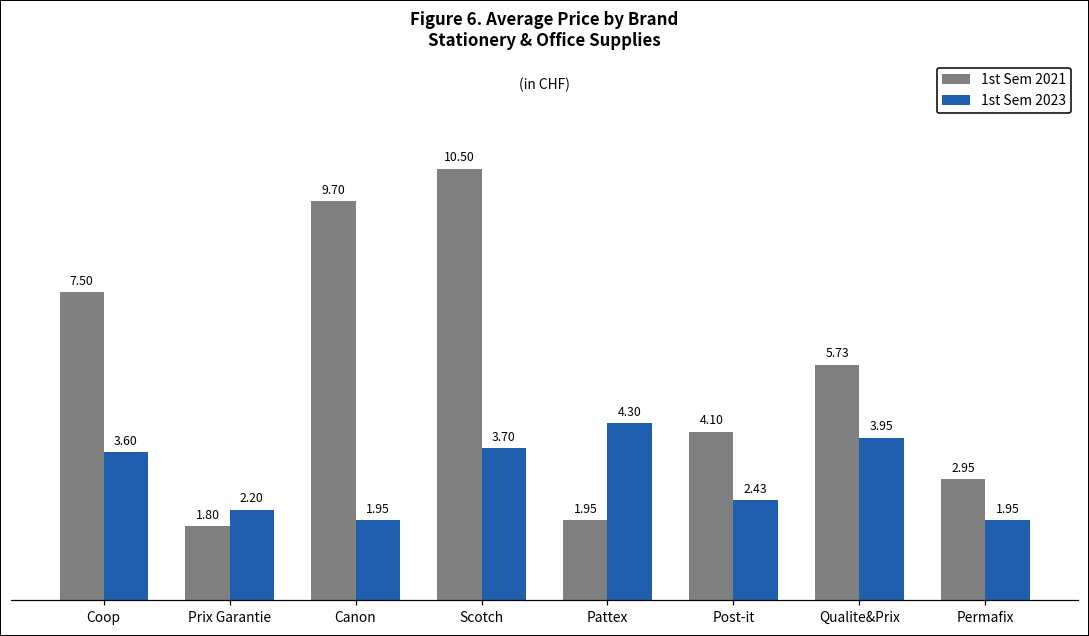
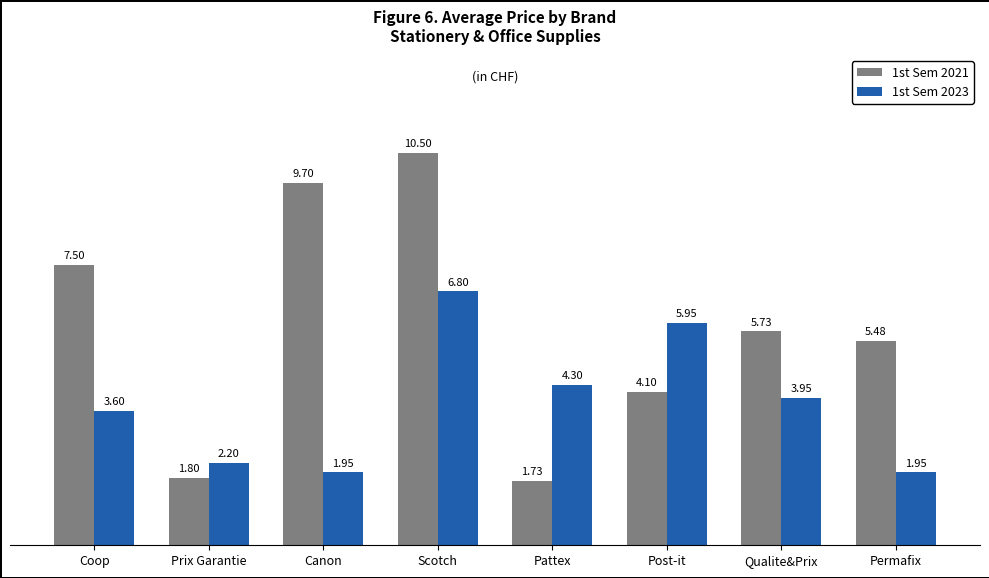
  {
    "1st Sem 2021": {
      "Coop": 7.50,
      "Prix Garantie": 1.80,
      "Canon": 9.70,
      "Scotch": 10.50,
-     "Pattex": 1.95,
+     "Pattex": 1.73,
      "Post-it": 4.10,
      "Qualite&Prix": 5.73,
-     "Permafix": 2.95
+     "Permafix": 5.48
    },
    "1st Sem 2023": {
      "Coop": 3.60,
      "Prix Garantie": 2.20,
      "Canon": 1.95,
-     "Scotch": 3.70,
+     "Scotch": 6.80,
      "Pattex": 4.30,
-     "Post-it": 2.43,
+     "Post-it": 5.95,
      "Qualite&Prix": 3.95,
      "Permafix": 1.95
    }
  }
